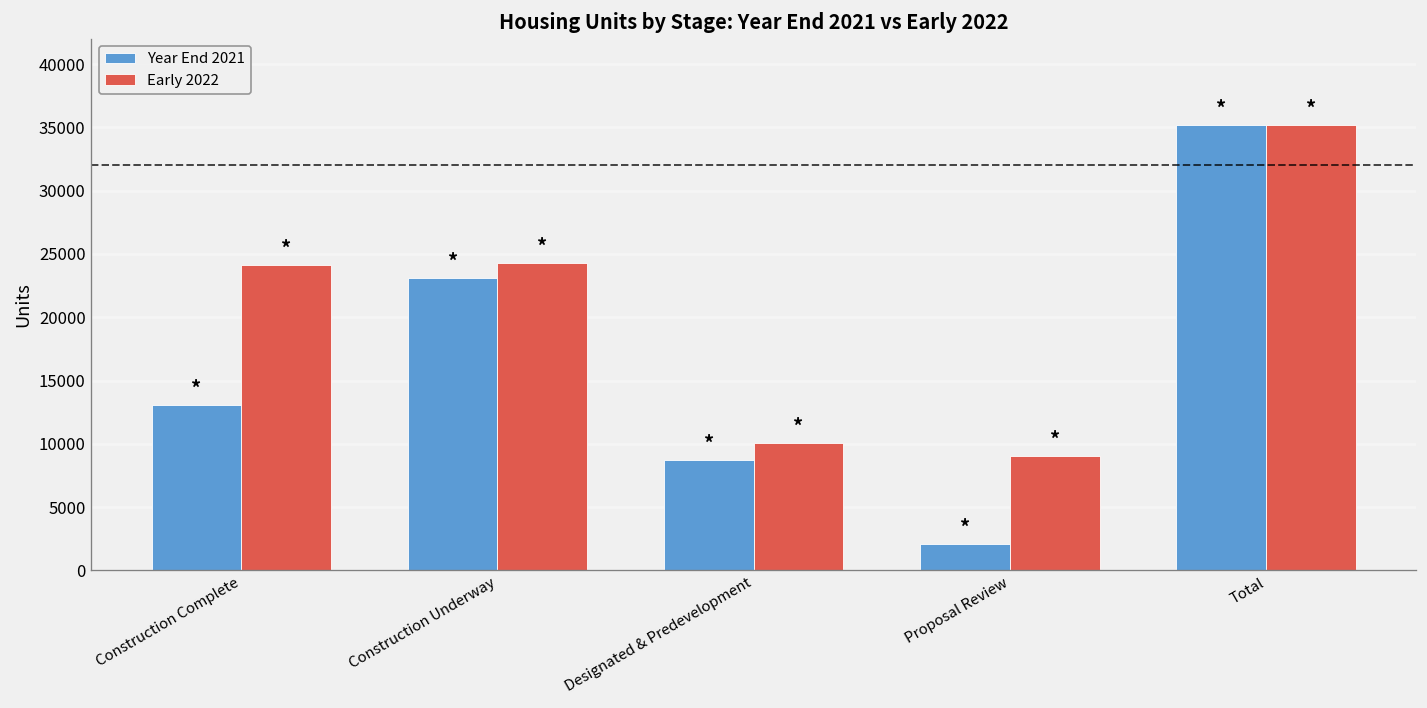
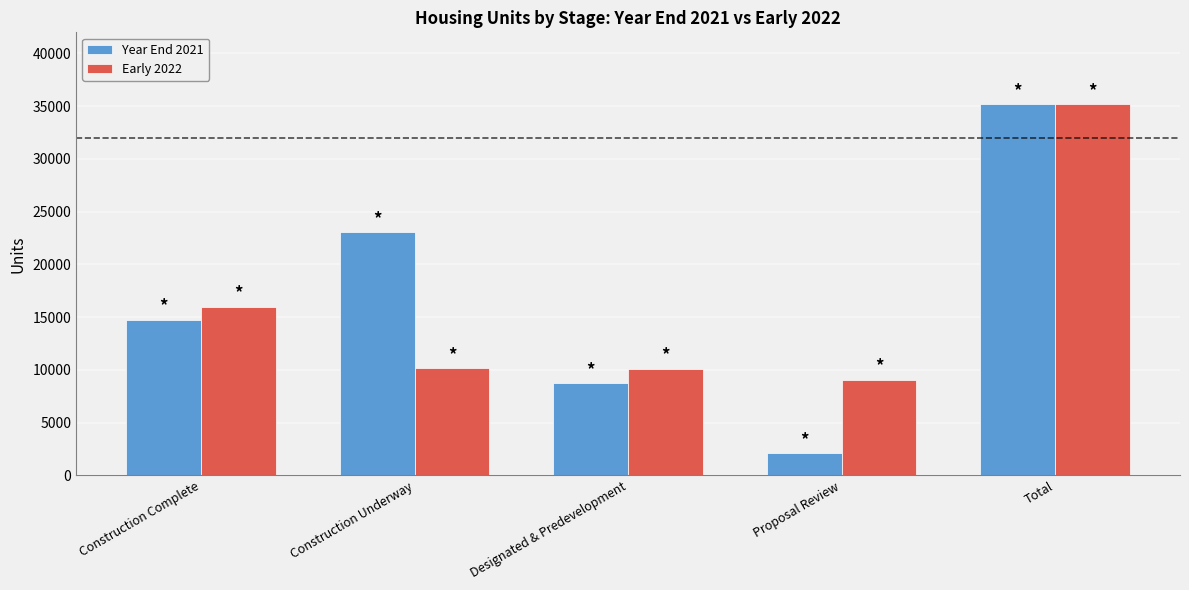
  {
    "Year End 2021": {
-     "Construction Complete": 13100,
+     "Construction Complete": 14700,
      "Construction Underway": 23100,
      "Designated & Predevelopment": 8800,
      "Proposal Review": 2100,
      "Total": 35200
    },
    "Early 2022": {
-     "Construction Complete": 24100,
-     "Construction Underway": 24300,
+     "Construction Complete": 16000,
+     "Construction Underway": 10200,
      "Designated & Predevelopment": 10100,
      "Proposal Review": 9100,
      "Total": 35200
    }
  }
